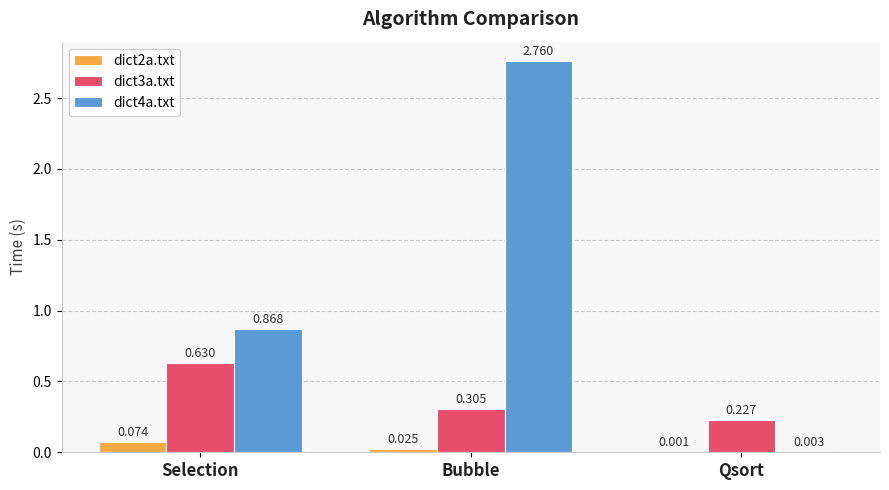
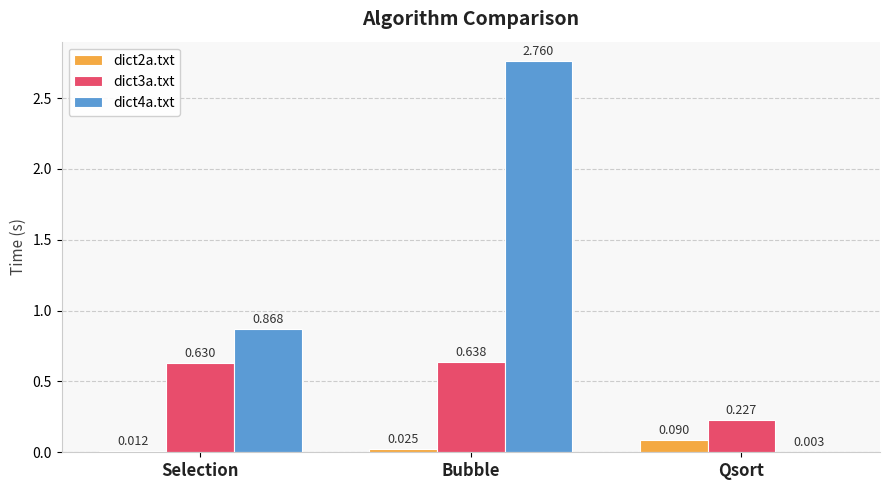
  {
    "dict2a.txt": {
-     "Selection": 0.074,
+     "Selection": 0.012,
      "Bubble": 0.025,
-     "Qsort": 0.001
+     "Qsort": 0.090
    },
    "dict3a.txt": {
      "Selection": 0.630,
-     "Bubble": 0.305,
+     "Bubble": 0.638,
      "Qsort": 0.227
    },
    "dict4a.txt": {
      "Selection": 0.868,
      "Bubble": 2.760,
      "Qsort": 0.003
    }
  }
